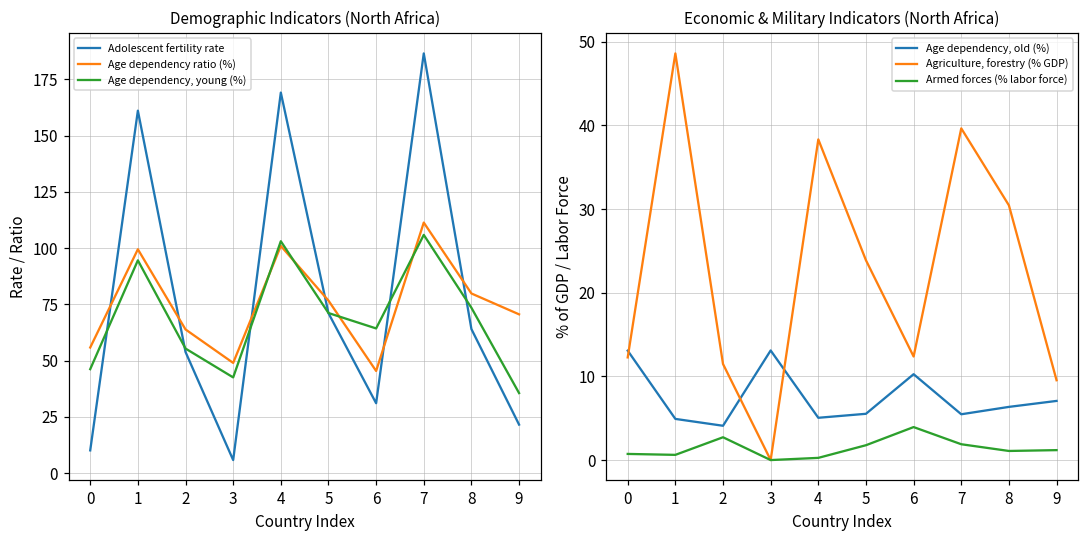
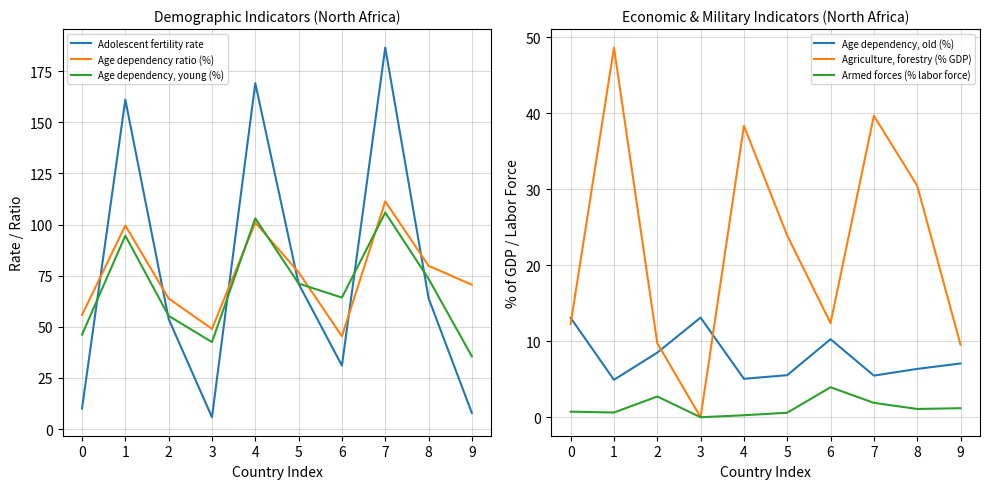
  {
    "Demographic Indicators (North Africa)": {
      "Adolescent fertility rate": {
        "0": 10,
        "1": 161,
        "2": 54,
        "3": 6,
        "4": 169,
        "6": 31,
        "7": 187,
        "8": 64,
-       "9": 22
+       "9": 8
      },
      "Age dependency ratio (%)": {
        "0": 56,
        "1": 99,
        "2": 64,
        "3": 49,
        "4": 101,
        "5": 77,
        "6": 45,
        "7": 111,
        "8": 80,
        "9": 71
      },
      "Age dependency, young (%)": {
        "0": 46,
        "1": 95,
        "2": 55,
        "3": 43,
        "4": 103,
        "6": 64,
        "7": 106,
        "8": 73,
        "9": 36
      }
    },
    "Economic & Military Indicators (North Africa)": {
      "Age dependency, old (%)": {
        "0": 13,
        "1": 5,
-       "2": 4,
+       "2": 9,
        "3": 13,
        "4": 5,
        "5": 6,
        "6": 10,
        "7": 5,
        "8": 6,
        "9": 7
      },
      "Agriculture, forestry (% GDP)": {
        "0": 12,
        "1": 49,
-       "2": 11,
+       "2": 10,
        "4": 38,
        "5": 24,
        "6": 12,
        "7": 40,
        "8": 30,
        "9": 10
      },
      "Armed forces (% labor force)": {
        "0": 1,
        "1": 1,
        "2": 3,
        "4": 0,
-       "5": 2,
+       "5": 1,
        "6": 4,
        "7": 2,
        "8": 1,
        "9": 1
      }
    }
  }
